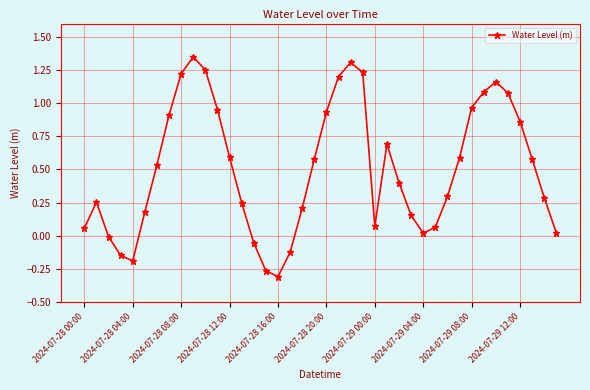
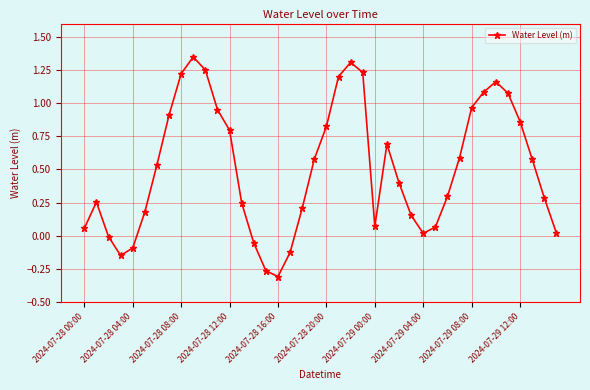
  {
    "2024-07-28 00:00": 0.06,
-   "2024-07-28 04:00": -0.19,
+   "2024-07-28 04:00": -0.09,
    "2024-07-28 08:00": 1.22,
-   "2024-07-28 12:00": 0.59,
+   "2024-07-28 12:00": 0.80,
    "2024-07-28 16:00": -0.31,
-   "2024-07-28 20:00": 0.93,
+   "2024-07-28 20:00": 0.82,
    "2024-07-29 00:00": 0.07,
    "2024-07-29 04:00": 0.02,
    "2024-07-29 08:00": 0.97,
    "2024-07-29 12:00": 0.86
  }
